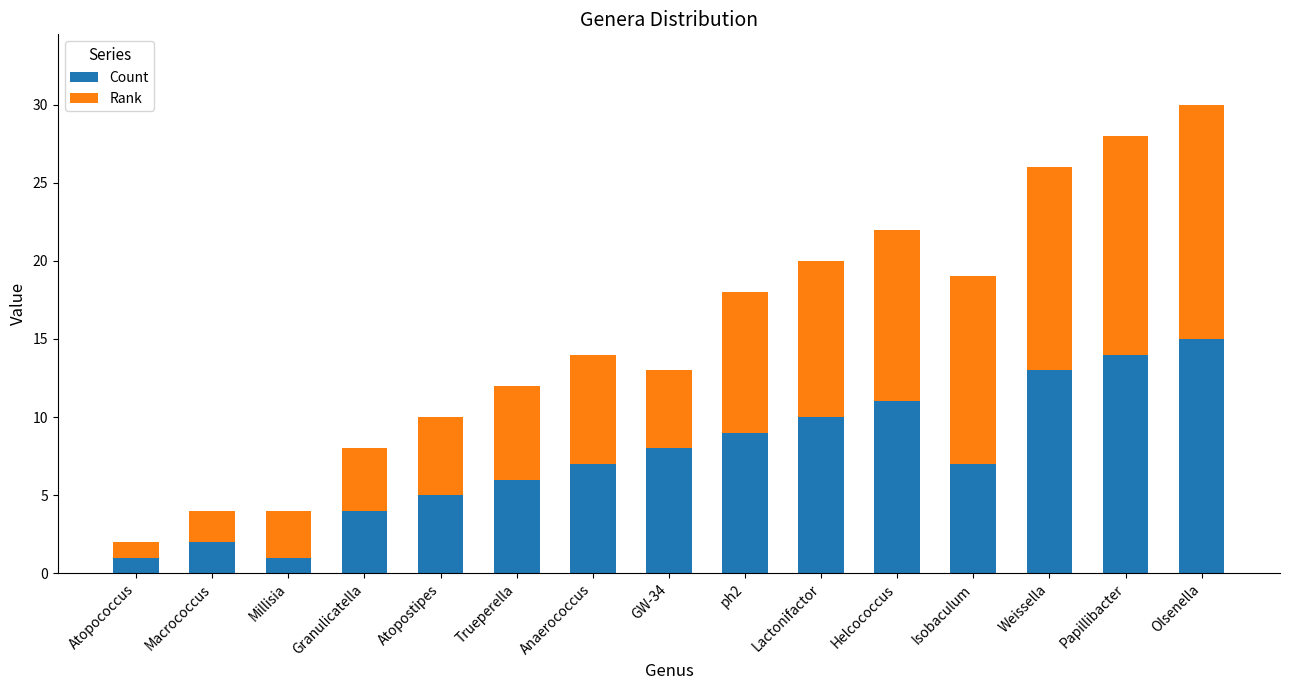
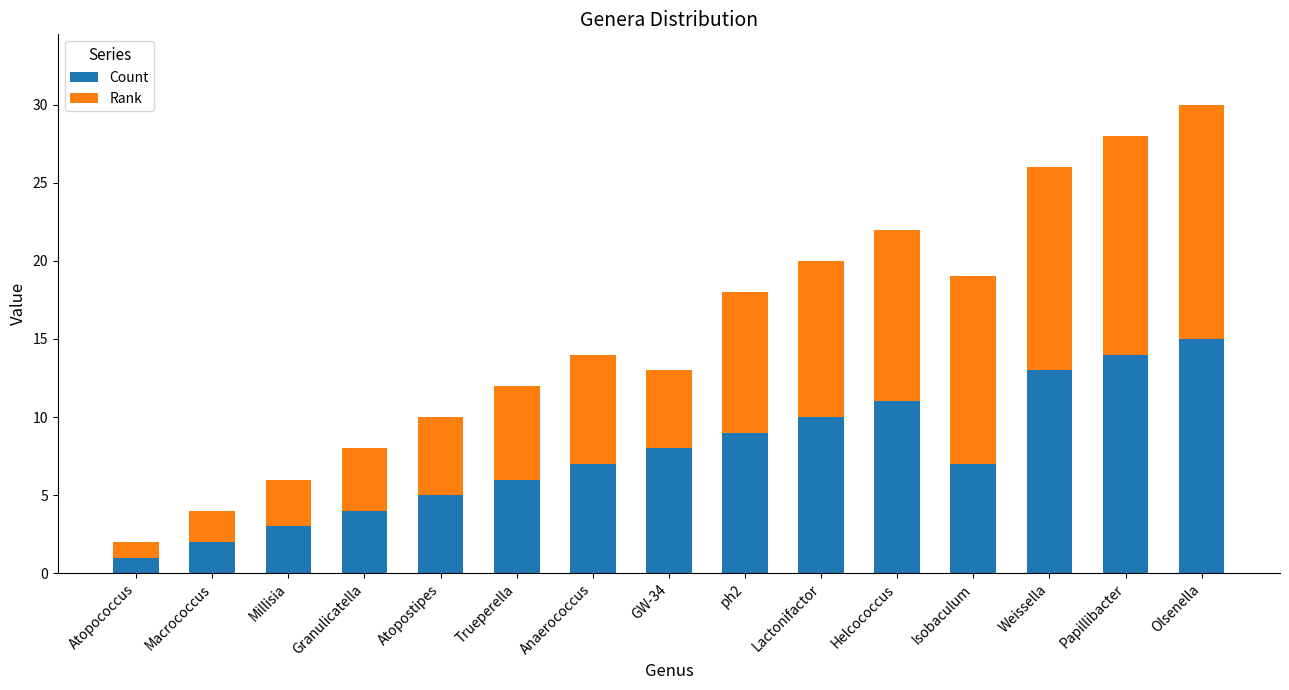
  {
    "Count": {
      "Atopococcus": 1,
      "Macrococcus": 2,
-     "Millisia": 1,
+     "Millisia": 3,
      "Granulicatella": 4,
      "Atopostipes": 5,
      "Trueperella": 6,
      "Anaerococcus": 7,
      "GW-34": 8,
      "ph2": 9,
      "Lactonifactor": 10,
      "Helcococcus": 11,
      "Isobaculum": 7,
      "Weissella": 13,
      "Papillibacter": 14,
      "Olsenella": 15
    },
    "Rank": {
      "Atopococcus": 1,
      "Macrococcus": 2,
      "Millisia": 3,
      "Granulicatella": 4,
      "Atopostipes": 5,
      "Trueperella": 6,
      "Anaerococcus": 7,
      "GW-34": 5,
      "ph2": 9,
      "Lactonifactor": 10,
      "Helcococcus": 11,
      "Isobaculum": 12,
      "Weissella": 13,
      "Papillibacter": 14,
      "Olsenella": 15
    }
  }
